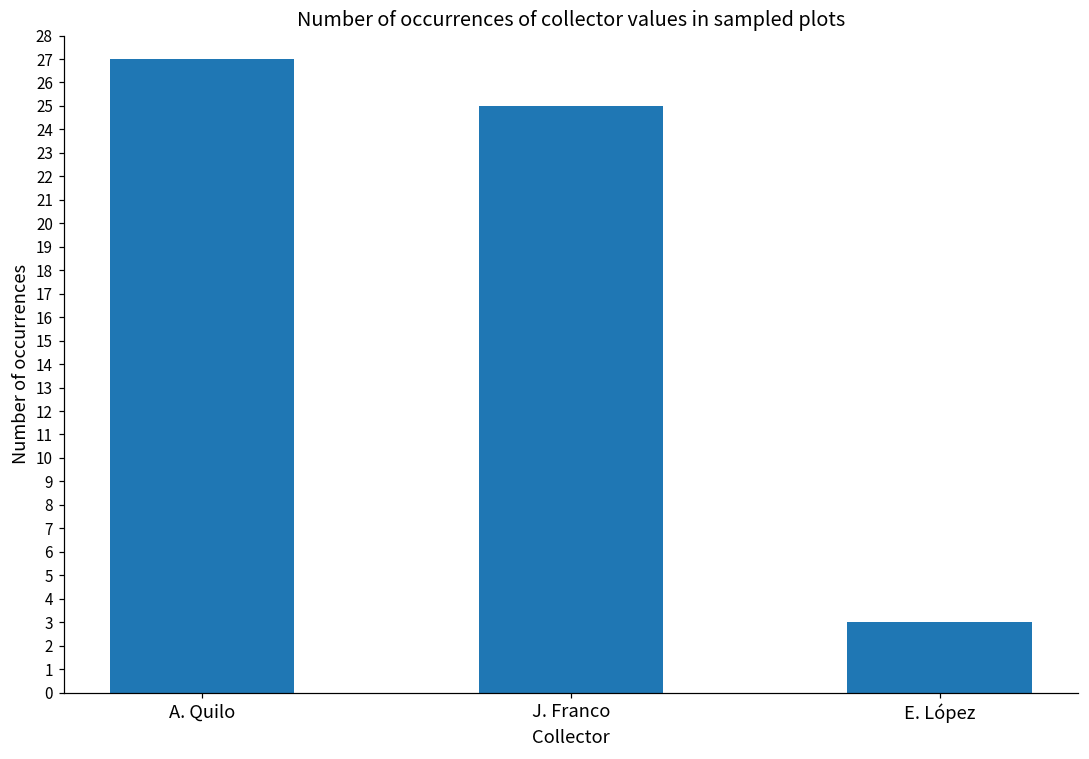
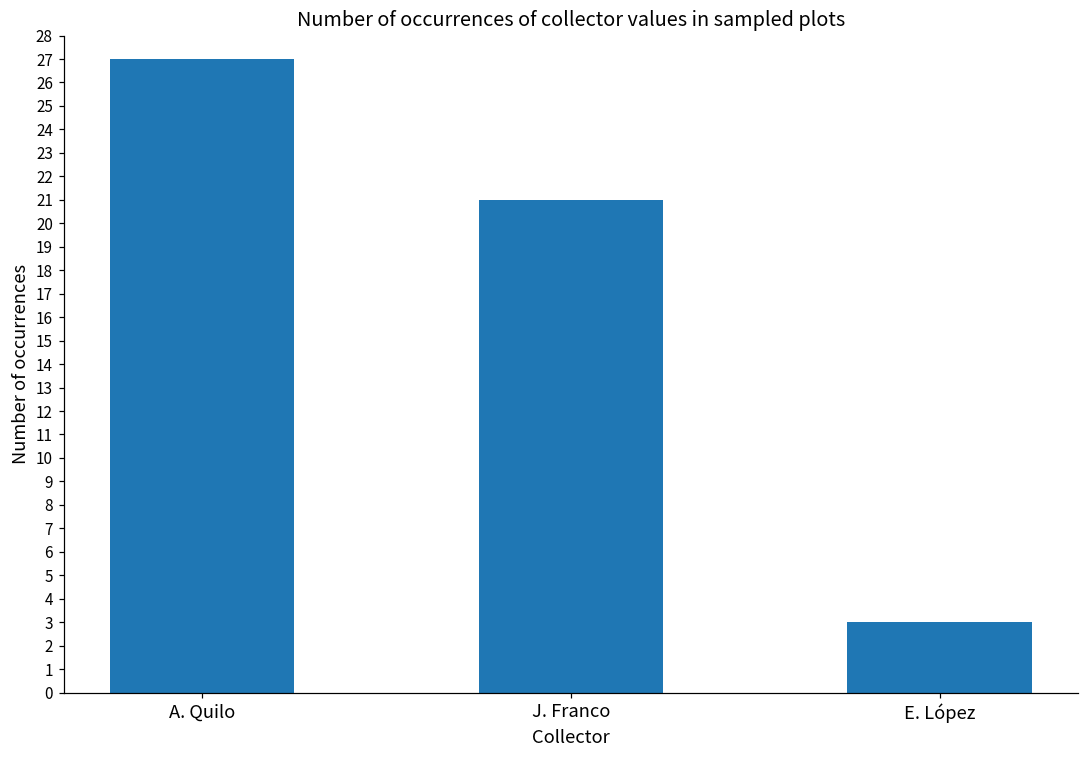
  {
    "A. Quilo": 27,
-   "J. Franco": 25,
+   "J. Franco": 21,
    "E. López": 3
  }
